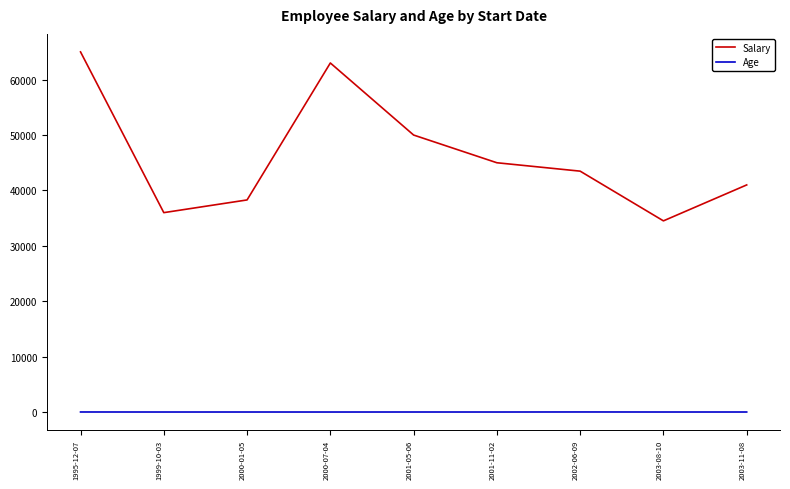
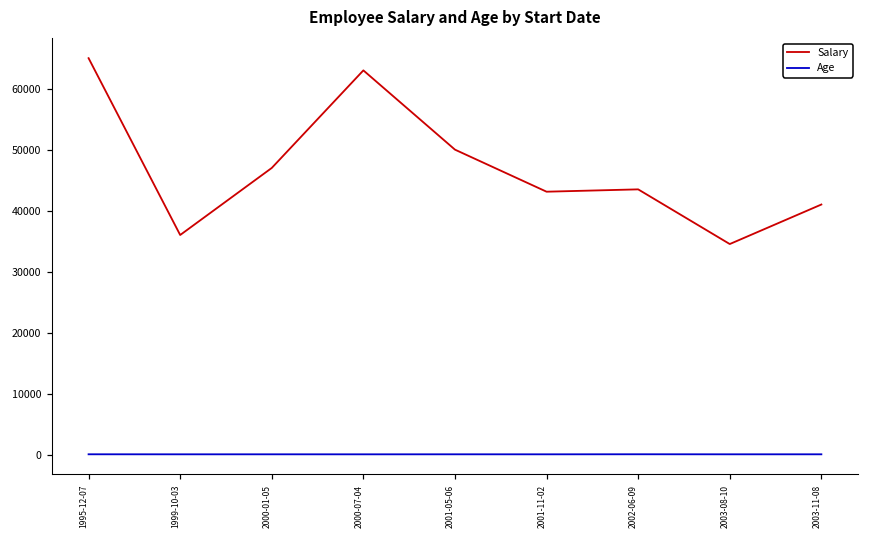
  {
    "Salary": {
      "1995-12-07": 65000,
      "1999-10-03": 36000,
-     "2000-01-05": 38000,
+     "2000-01-05": 47000,
      "2000-07-04": 63000,
      "2001-05-06": 50000,
-     "2001-11-02": 45000,
+     "2001-11-02": 43000,
      "2002-06-09": 43000,
      "2003-08-10": 35000,
      "2003-11-08": 41000
    },
    "Age": {
      "1995-12-07": 0,
      "1999-10-03": 0,
      "2000-01-05": 0,
      "2000-07-04": 0,
      "2001-05-06": 0,
      "2001-11-02": 0,
      "2002-06-09": 0,
      "2003-08-10": 0,
      "2003-11-08": 0
    }
  }
